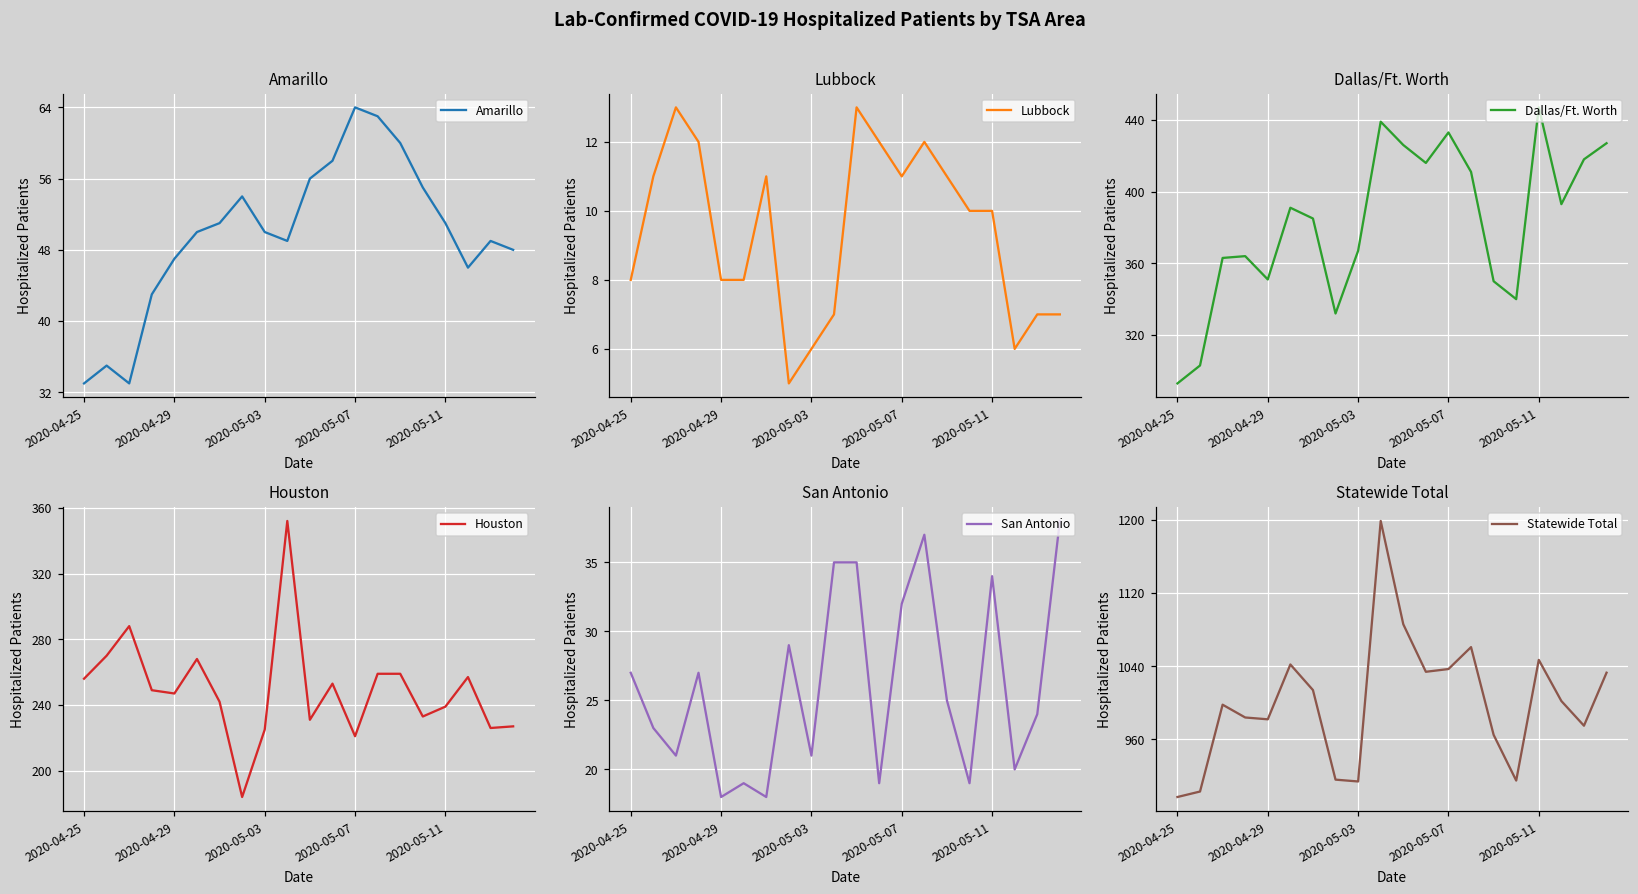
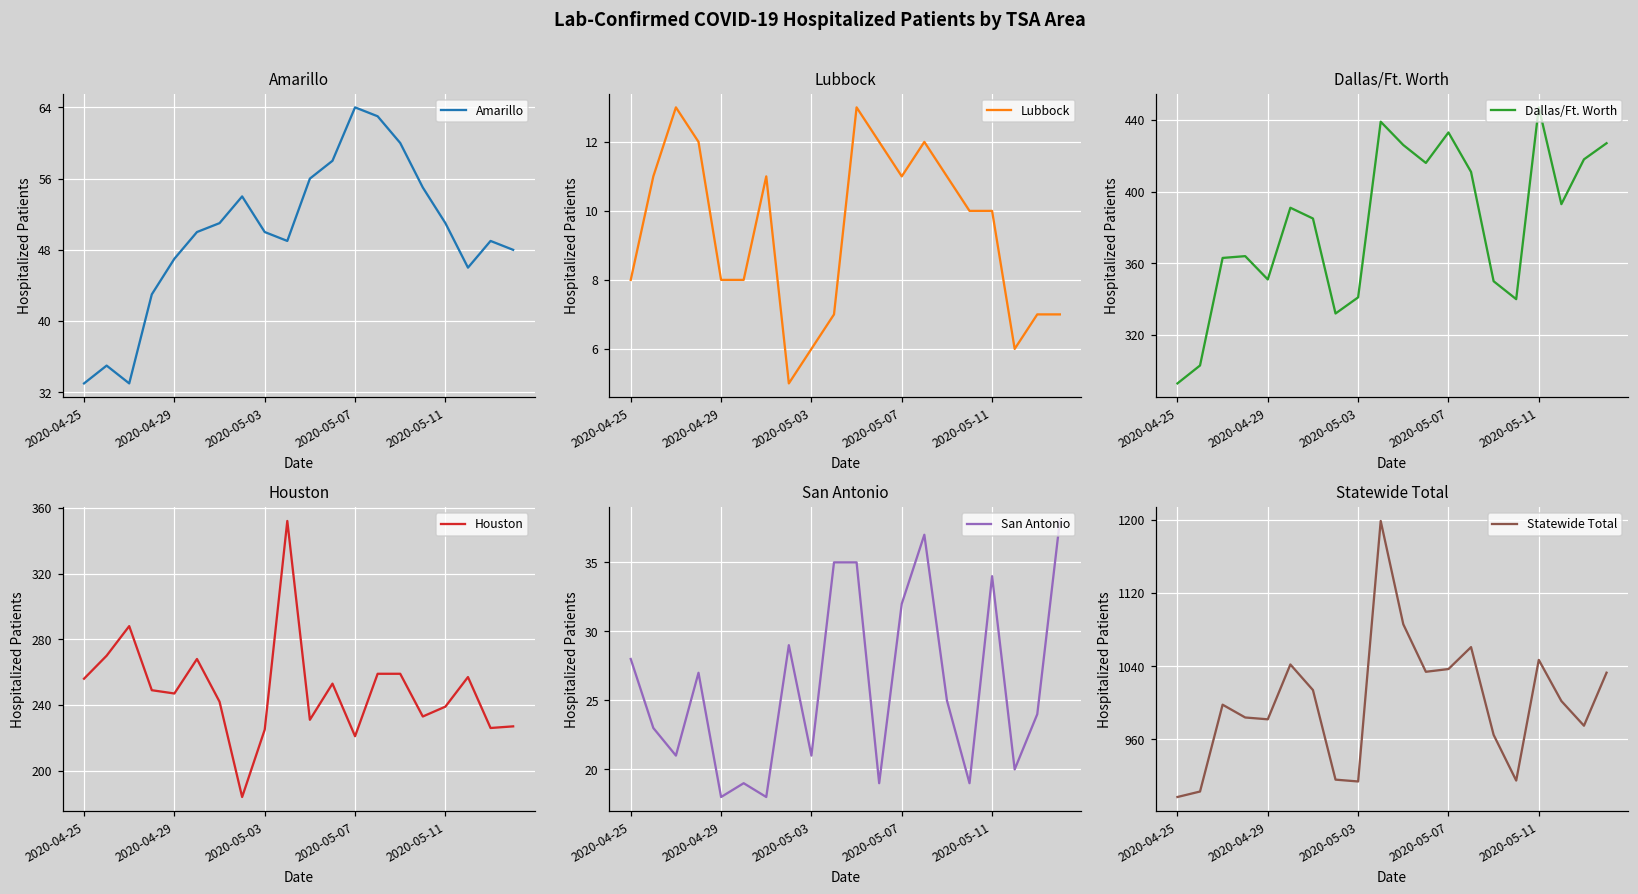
  {
    "Amarillo": {
      "2020-04-25": 33,
      "2020-04-29": 47,
      "2020-05-03": 50,
      "2020-05-07": 64,
      "2020-05-11": 51
    },
    "Lubbock": {
      "2020-04-25": 8.0,
      "2020-04-29": 8.0,
      "2020-05-03": 6.0,
      "2020-05-07": 11.0,
      "2020-05-11": 10.0
    },
    "Dallas/Ft. Worth": {
      "2020-04-25": 293,
      "2020-04-29": 351,
-     "2020-05-03": 367,
+     "2020-05-03": 341,
      "2020-05-07": 433
    },
    "Houston": {
      "2020-04-25": 256,
      "2020-04-29": 247,
      "2020-05-03": 225,
      "2020-05-07": 221,
      "2020-05-11": 239
    },
    "San Antonio": {
-     "2020-04-25": 27,
+     "2020-04-25": 28,
      "2020-04-29": 18,
      "2020-05-03": 21,
      "2020-05-07": 32,
      "2020-05-11": 34
    },
    "Statewide Total": {
      "2020-04-25": 900,
      "2020-04-29": 980,
      "2020-05-03": 910,
      "2020-05-07": 1040,
      "2020-05-11": 1050
    }
  }
